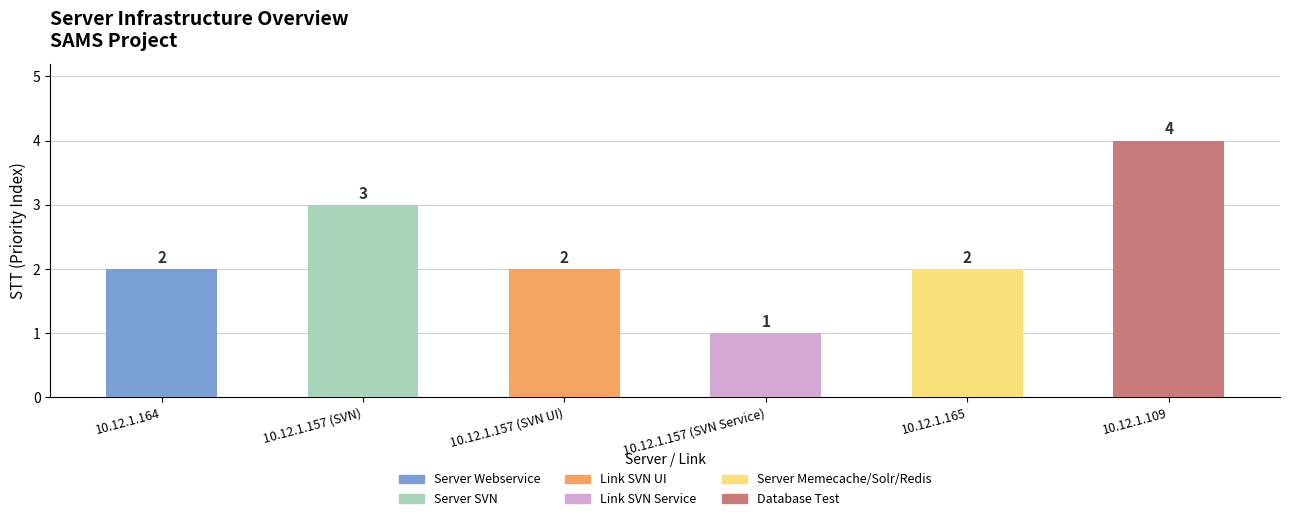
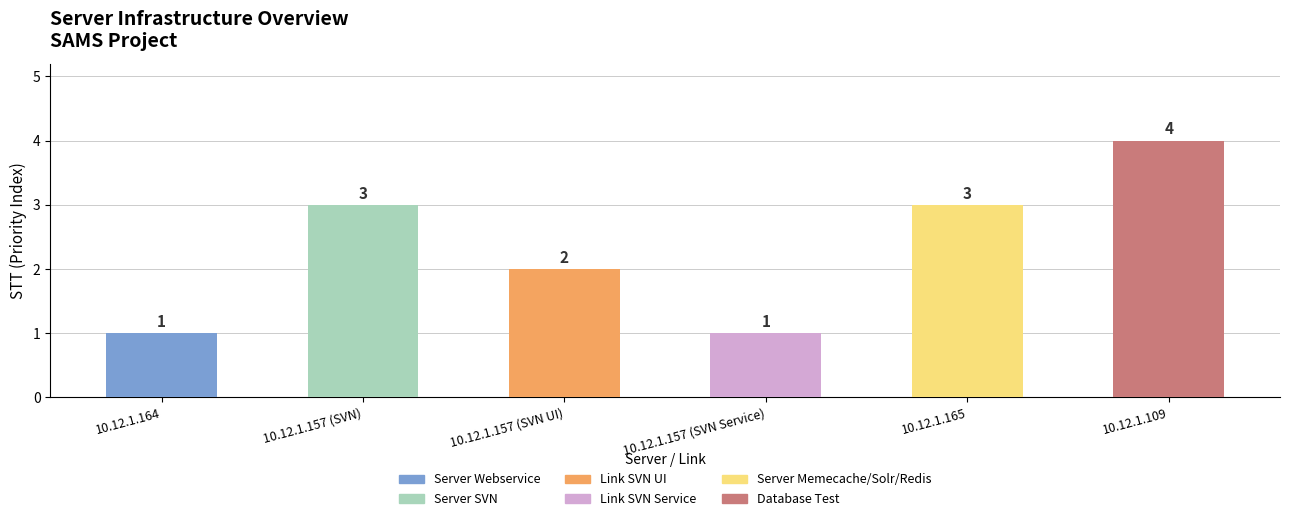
  {
-   "10.12.1.164": 2,
+   "10.12.1.164": 1,
    "10.12.1.157 (SVN)": 3,
    "10.12.1.157 (SVN UI)": 2,
    "10.12.1.157 (SVN Service)": 1,
-   "10.12.1.165": 2,
+   "10.12.1.165": 3,
    "10.12.1.109": 4
  }
